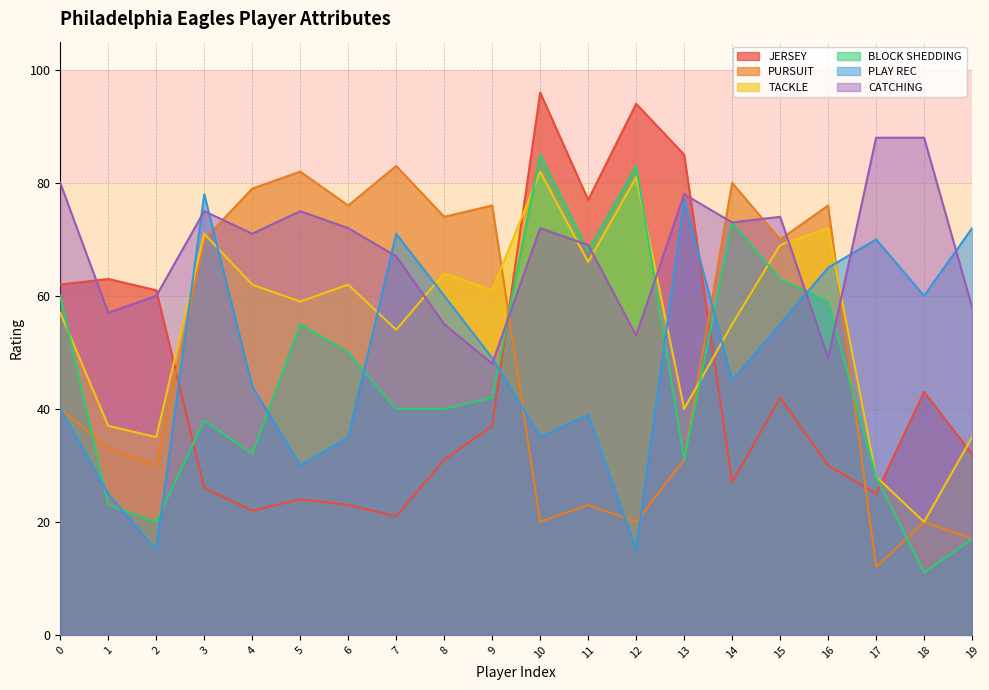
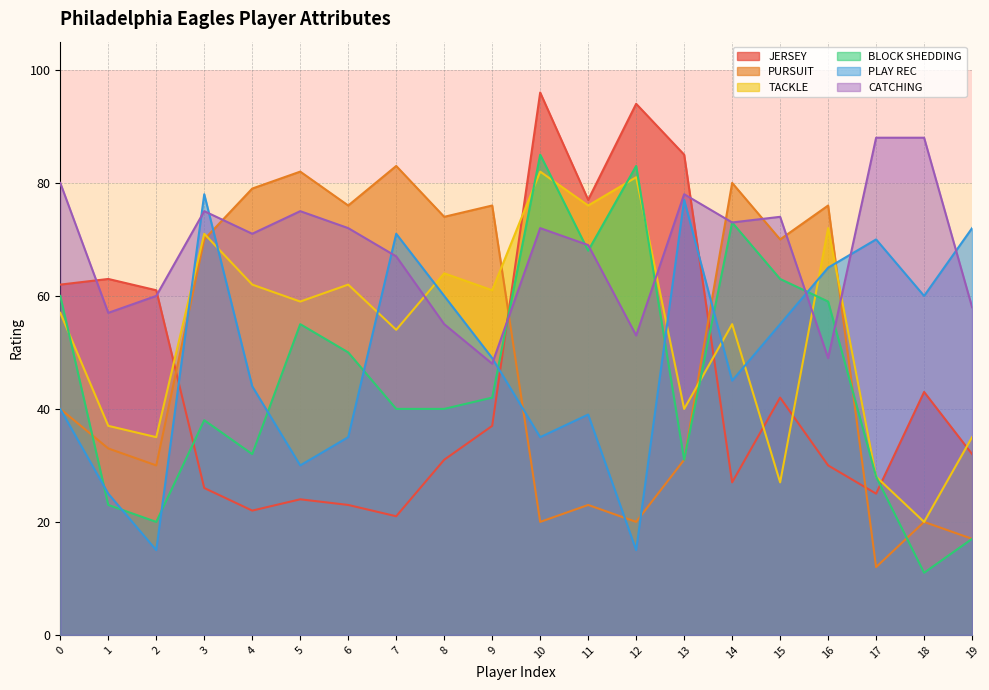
  {
    "TACKLE": {
      "0": 57,
      "1": 37,
      "2": 35,
      "3": 71,
      "4": 62,
      "5": 59,
      "6": 62,
      "7": 54,
      "8": 64,
      "9": 61,
      "10": 82,
-     "11": 66,
+     "11": 76,
      "12": 81,
      "13": 40,
      "14": 55,
-     "15": 69,
+     "15": 27,
      "16": 72,
      "19": 35
    },
    "BLOCK SHEDDING": {
      "0": 60,
      "1": 23,
      "2": 20,
      "3": 38,
      "4": 32,
      "5": 55,
      "6": 50,
      "7": 40,
      "8": 40,
      "9": 42,
      "10": 85,
      "11": 68,
      "12": 83,
      "15": 63,
      "16": 59,
      "18": 11
    },
    "PLAY REC": {
      "1": 25,
      "2": 15,
      "3": 78,
      "4": 44,
      "5": 30,
      "6": 35,
      "7": 71,
      "8": 60,
      "9": 49,
      "10": 35,
      "11": 39,
      "12": 15,
      "13": 77,
      "14": 45,
      "15": 55,
      "16": 65,
      "17": 70,
      "18": 60,
      "19": 72
    },
    "CATCHING": {
      "0": 80,
      "1": 57,
      "2": 60,
      "3": 75,
      "4": 71,
      "5": 75,
      "6": 72,
      "7": 67,
      "8": 55,
      "9": 48,
      "10": 72,
      "11": 69,
      "12": 53,
      "13": 78,
      "15": 74,
      "16": 49,
      "17": 88,
      "18": 88,
      "19": 58
    }
  }
